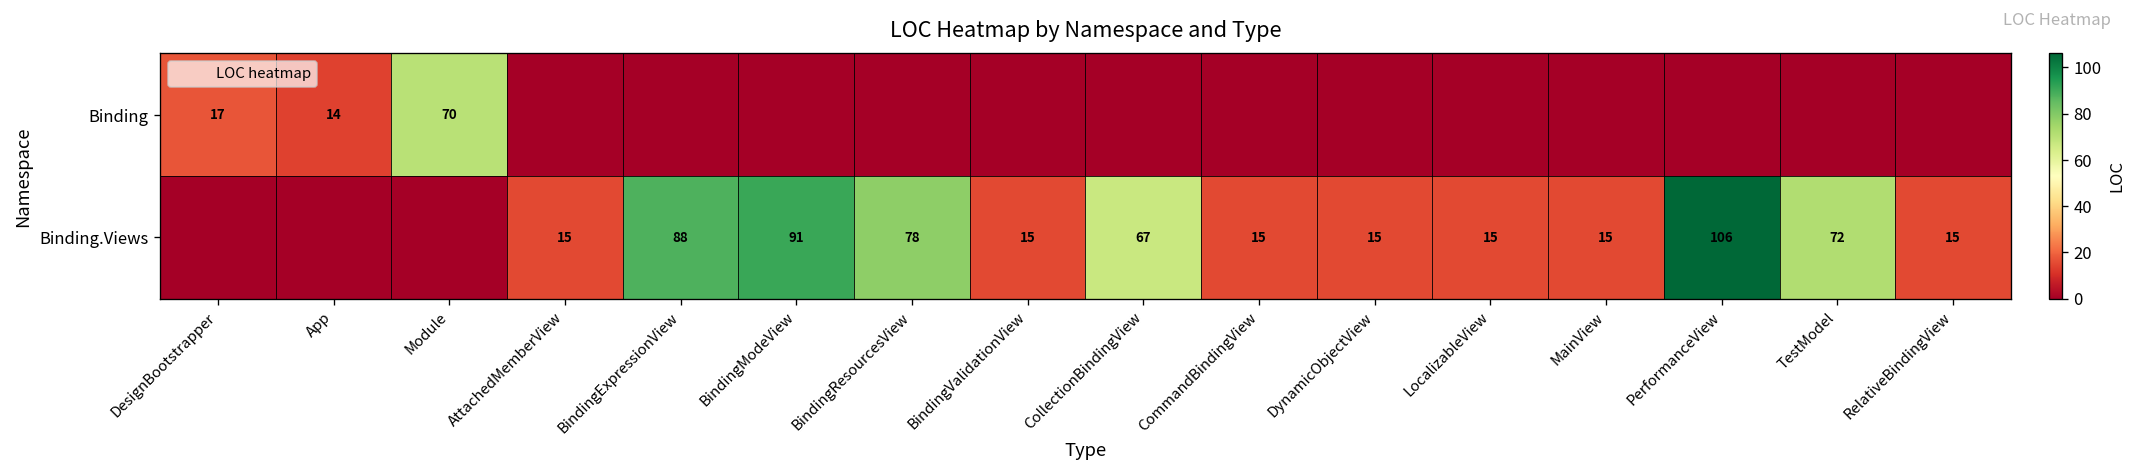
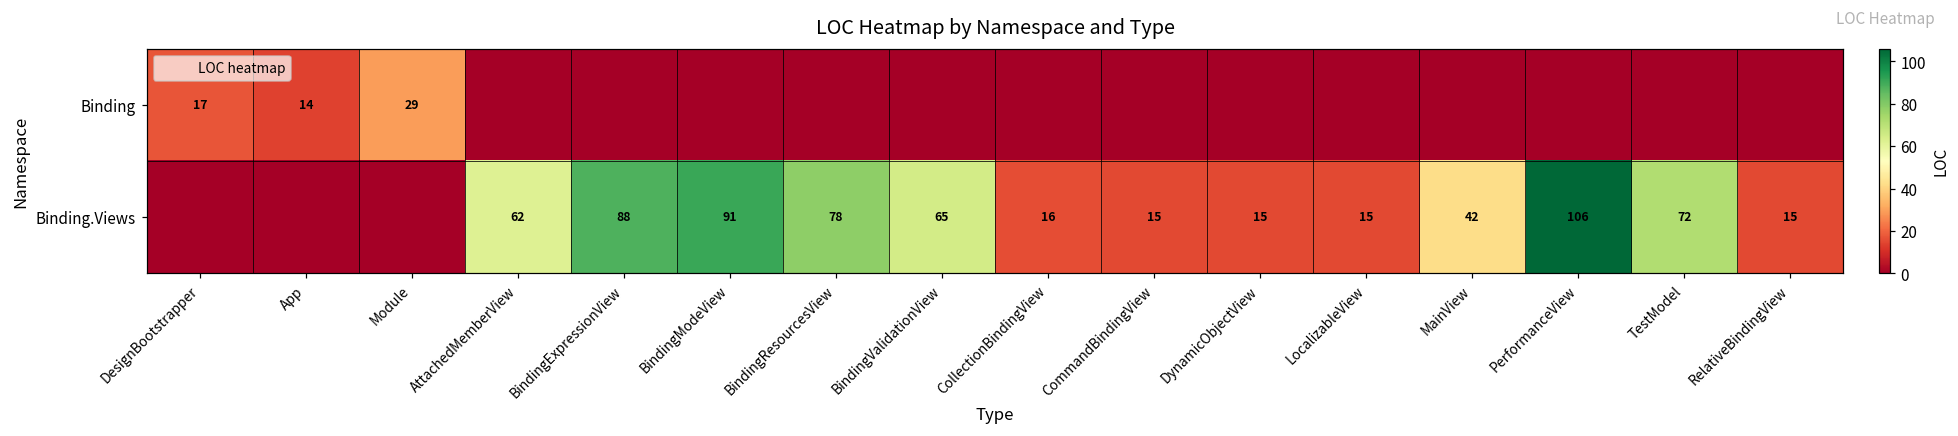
  {
    "Binding": {
      "DesignBootstrapper": 17,
      "App": 14,
-     "Module": 70
+     "Module": 29
    },
    "Binding.Views": {
-     "AttachedMemberView": 15,
+     "AttachedMemberView": 62,
      "BindingExpressionView": 88,
      "BindingModeView": 91,
      "BindingResourcesView": 78,
-     "BindingValidationView": 15,
-     "CollectionBindingView": 67,
+     "BindingValidationView": 65,
+     "CollectionBindingView": 16,
      "CommandBindingView": 15,
      "DynamicObjectView": 15,
      "LocalizableView": 15,
-     "MainView": 15,
+     "MainView": 42,
      "PerformanceView": 106,
      "TestModel": 72,
      "RelativeBindingView": 15
    }
  }
